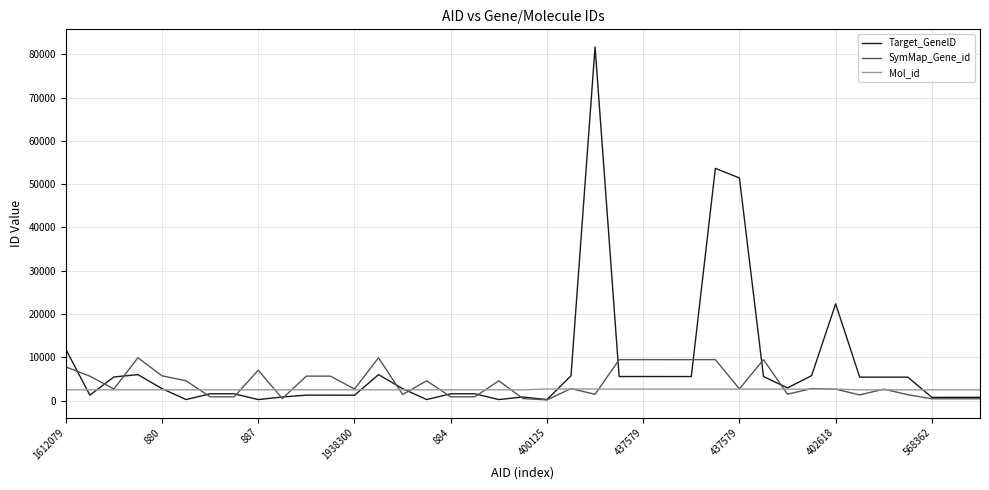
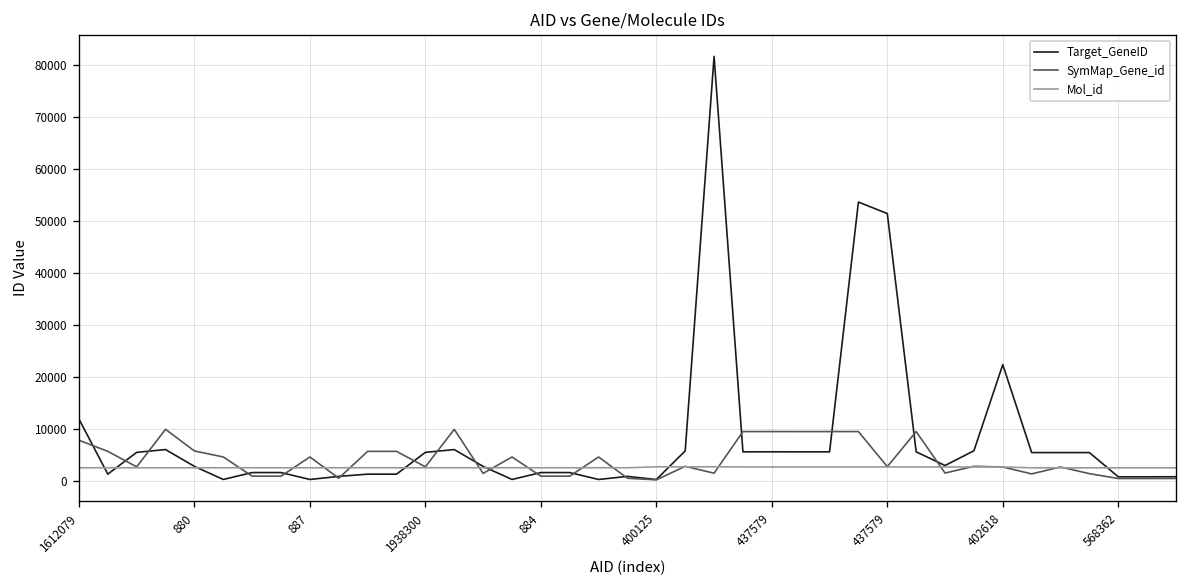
  {
    "Target_GeneID": {
      "1612079": 12000,
      "887": 0,
-     "1938300": 1000,
+     "1938300": 5000,
      "884": 2000,
      "402618": 22000
    },
    "SymMap_Gene_id": {
      "1612079": 8000,
      "880": 6000,
-     "887": 7000,
+     "887": 5000,
      "884": 1000
    },
    "Mol_id": {
      "1612079": 2000,
      "887": 2000,
      "884": 3000,
      "400125": 3000,
      "568362": 2000
    }
  }
